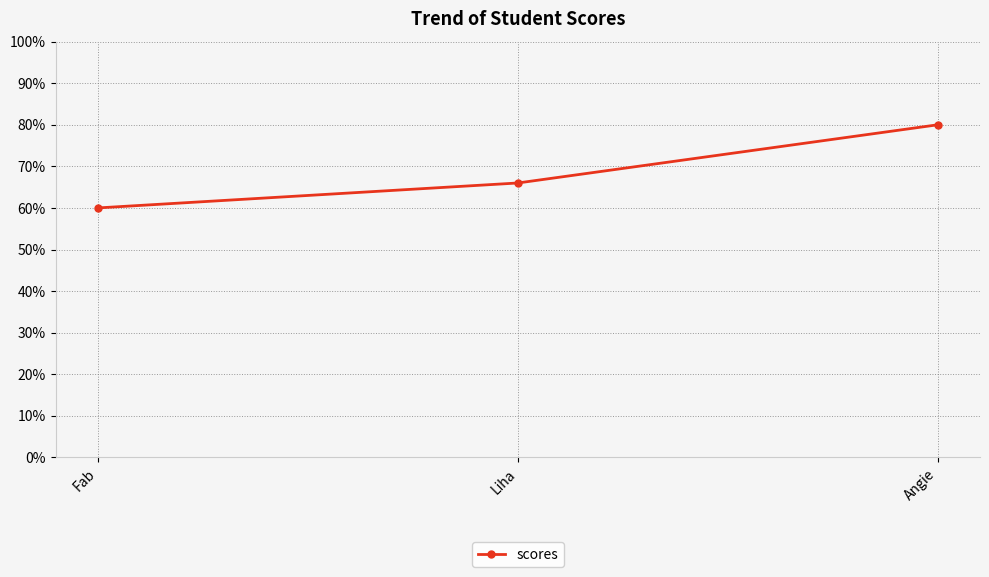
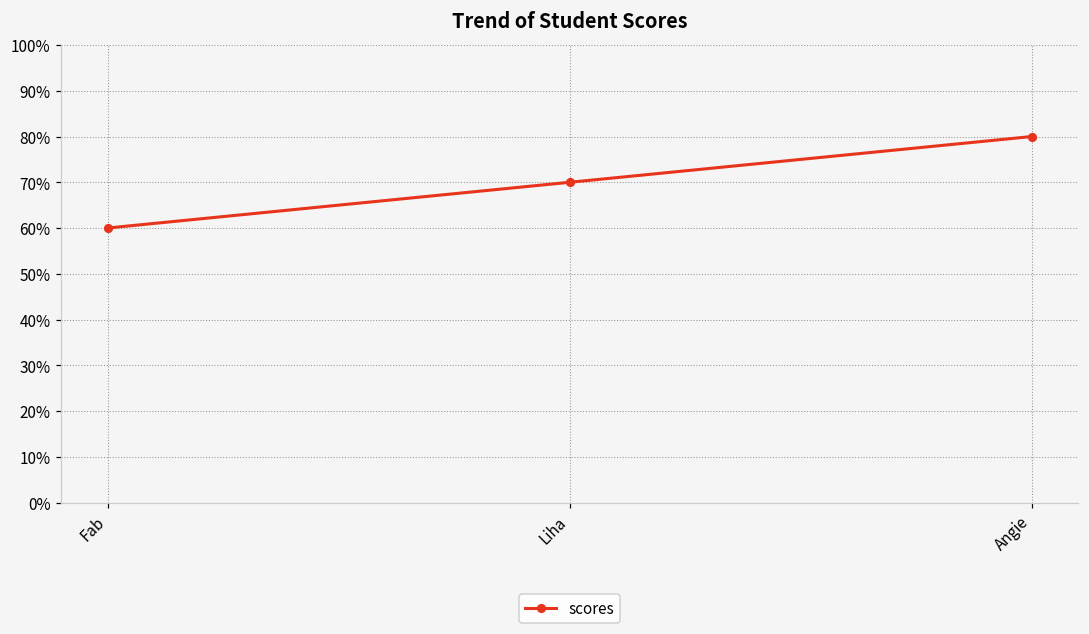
  {
    "Fab": "60%",
-   "Liha": "66%",
+   "Liha": "70%",
    "Angie": "80%"
  }
